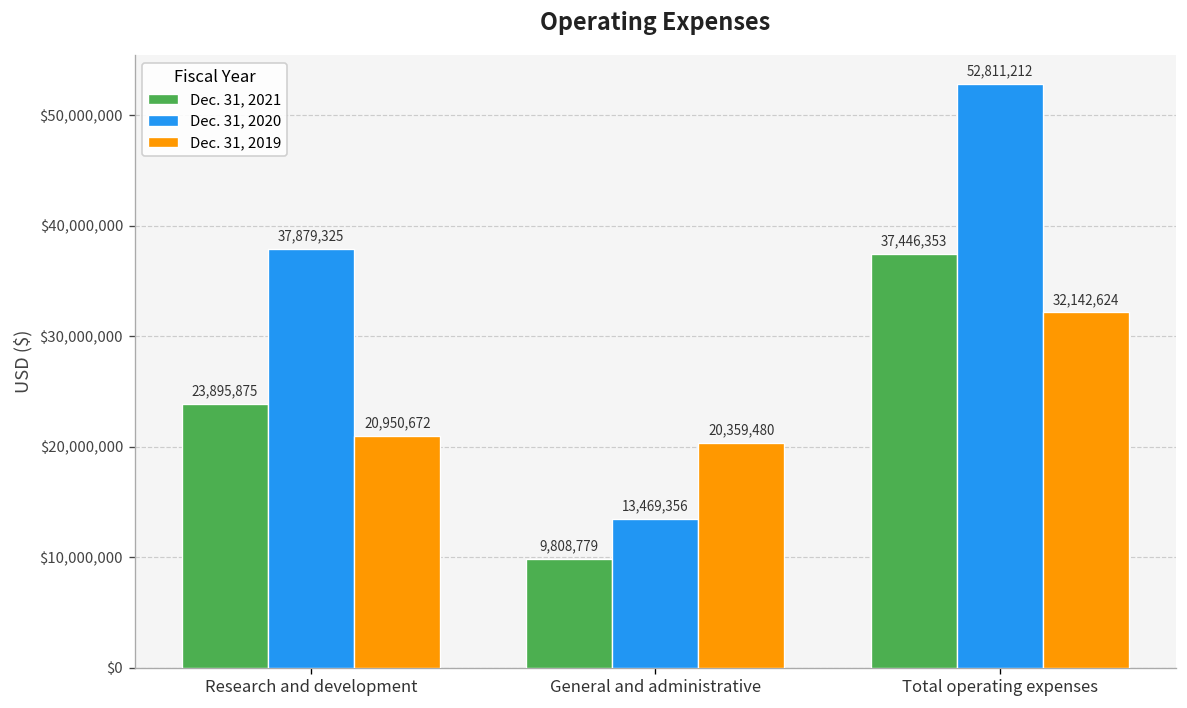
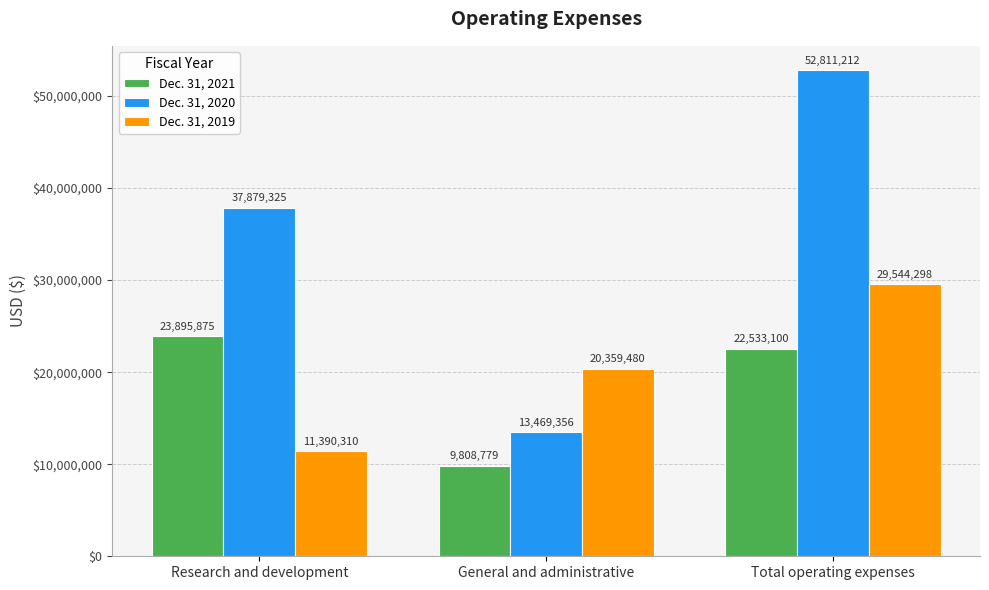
  {
    "Dec. 31, 2021": {
      "Research and development": "23,895,875",
      "General and administrative": "9,808,779",
-     "Total operating expenses": "37,446,353"
+     "Total operating expenses": "22,533,100"
    },
    "Dec. 31, 2020": {
      "Research and development": "37,879,325",
      "General and administrative": "13,469,356",
      "Total operating expenses": "52,811,212"
    },
    "Dec. 31, 2019": {
-     "Research and development": "20,950,672",
+     "Research and development": "11,390,310",
      "General and administrative": "20,359,480",
-     "Total operating expenses": "32,142,624"
+     "Total operating expenses": "29,544,298"
    }
  }
